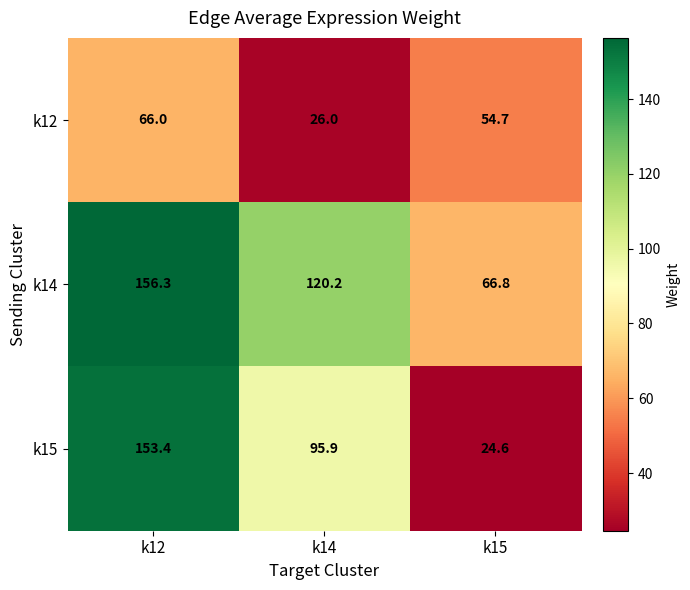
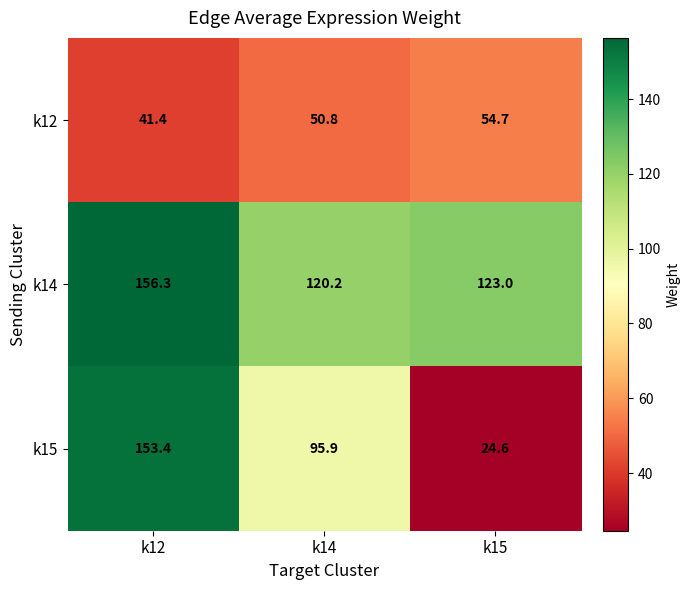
  {
    "k12": {
-     "k12": 66.0,
-     "k14": 26.0,
+     "k12": 41.4,
+     "k14": 50.8,
      "k15": 54.7
    },
    "k14": {
      "k12": 156.3,
      "k14": 120.2,
-     "k15": 66.8
+     "k15": 123.0
    },
    "k15": {
      "k12": 153.4,
      "k14": 95.9,
      "k15": 24.6
    }
  }
